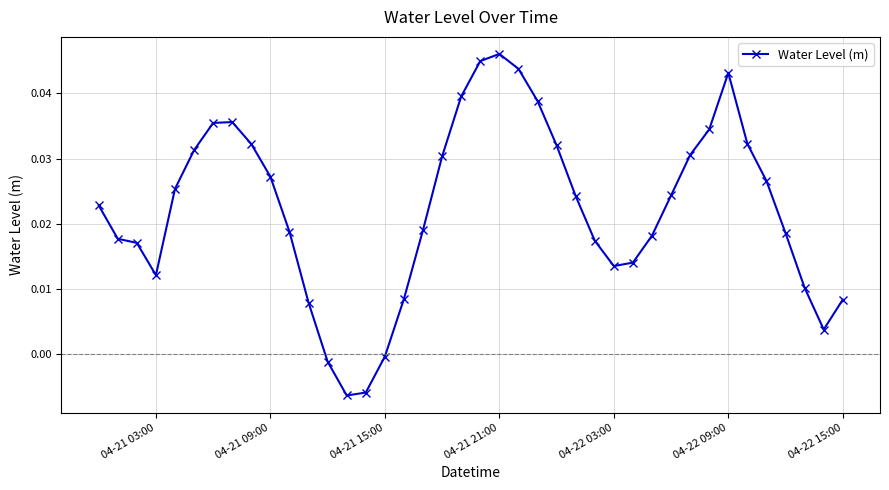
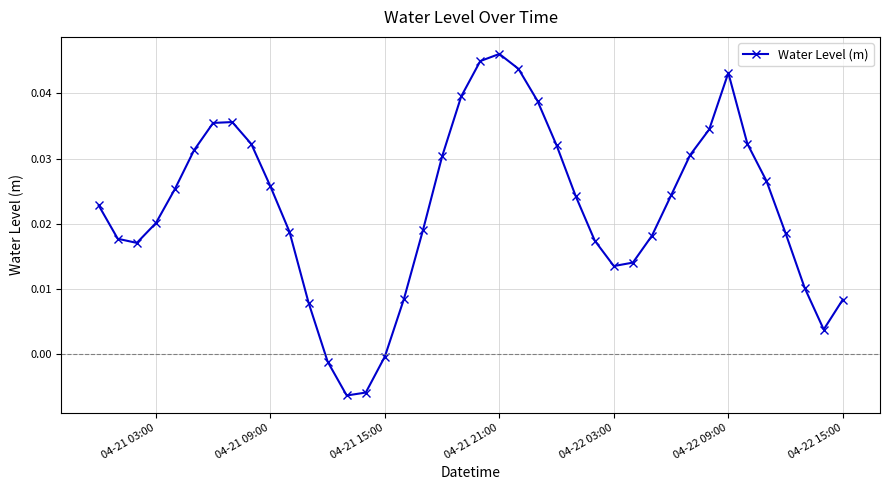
  {
-   "04-21 03:00": 0.012,
-   "04-21 09:00": 0.027,
+   "04-21 03:00": 0.020,
+   "04-21 09:00": 0.026,
    "04-21 15:00": 0.000,
    "04-21 21:00": 0.046,
    "04-22 03:00": 0.014,
    "04-22 09:00": 0.043,
    "04-22 15:00": 0.008
  }
